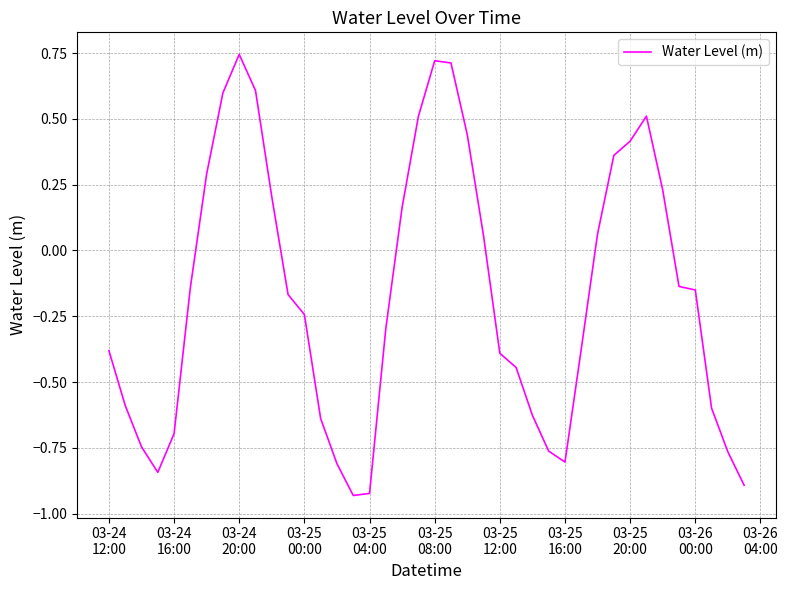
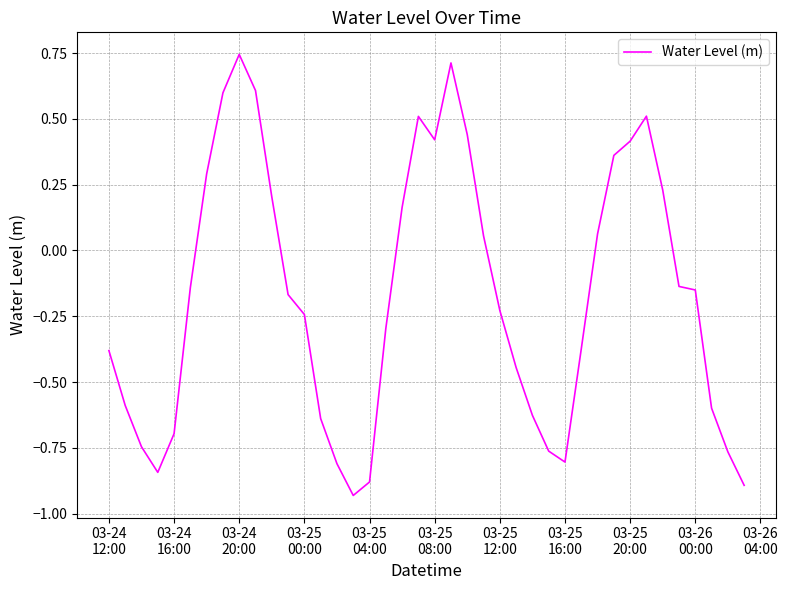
  {
    "03-24 12:00": -0.38,
    "03-24 16:00": -0.70,
    "03-24 20:00": 0.74,
    "03-25 00:00": -0.24,
-   "03-25 04:00": -0.92,
-   "03-25 08:00": 0.72,
-   "03-25 12:00": -0.39,
+   "03-25 04:00": -0.88,
+   "03-25 08:00": 0.42,
+   "03-25 12:00": -0.23,
    "03-25 16:00": -0.80,
    "03-25 20:00": 0.42,
    "03-26 00:00": -0.15
  }
